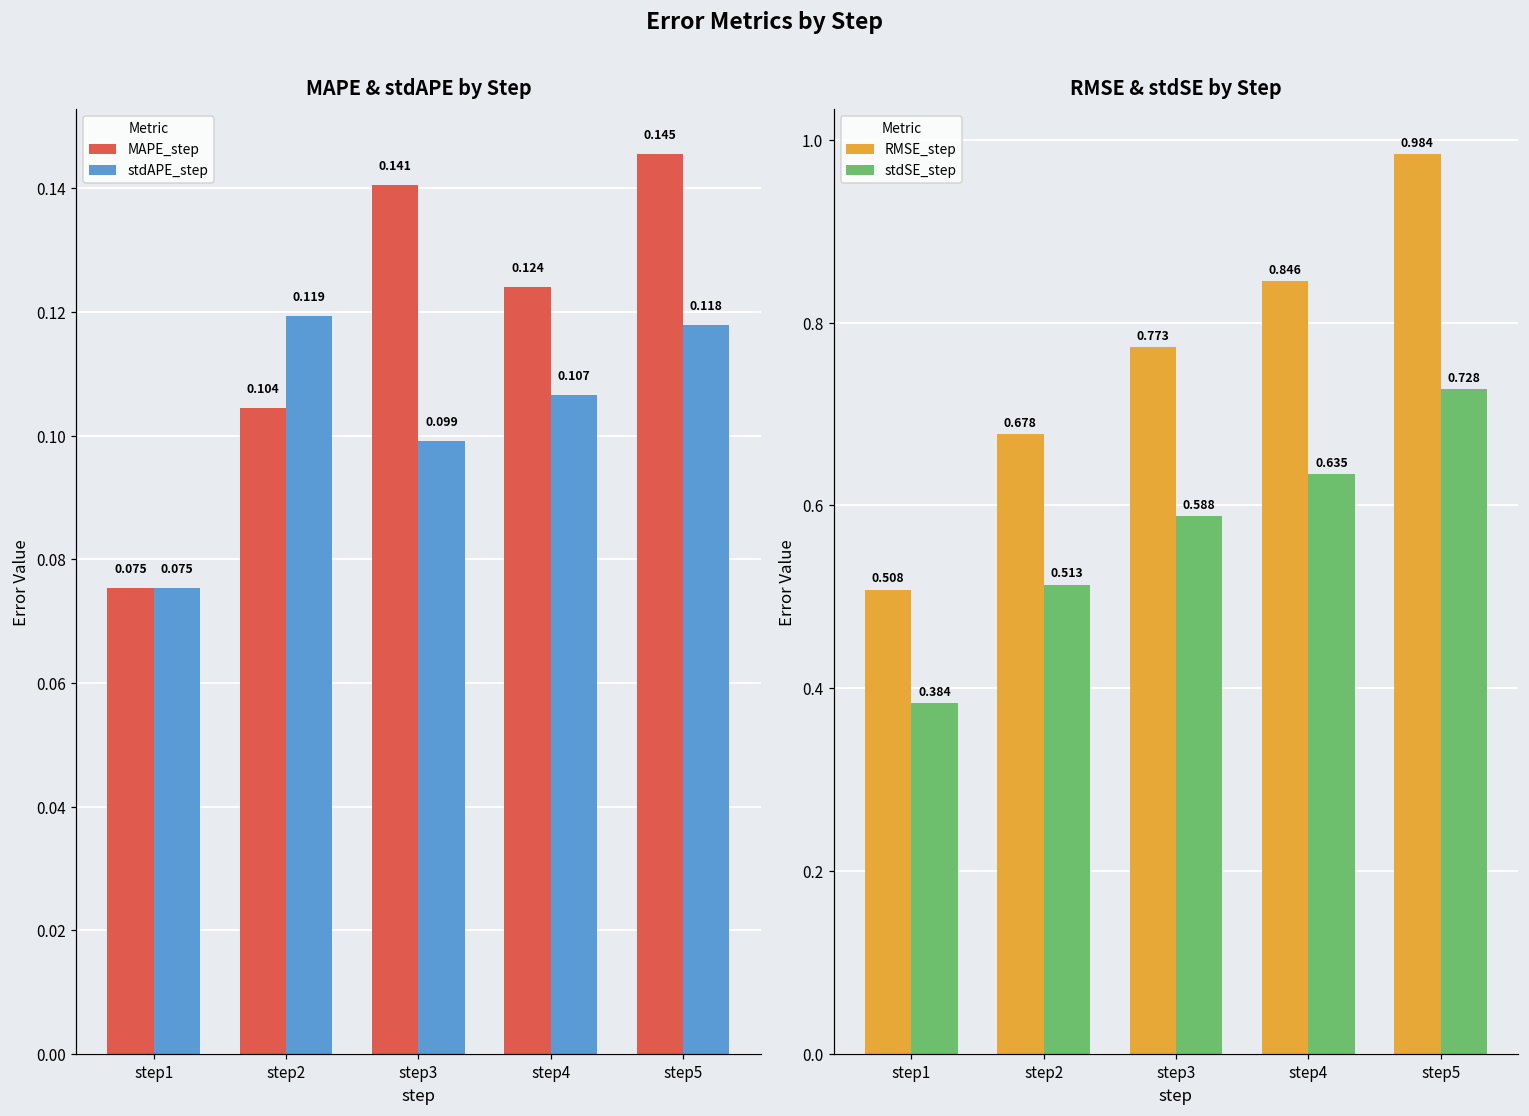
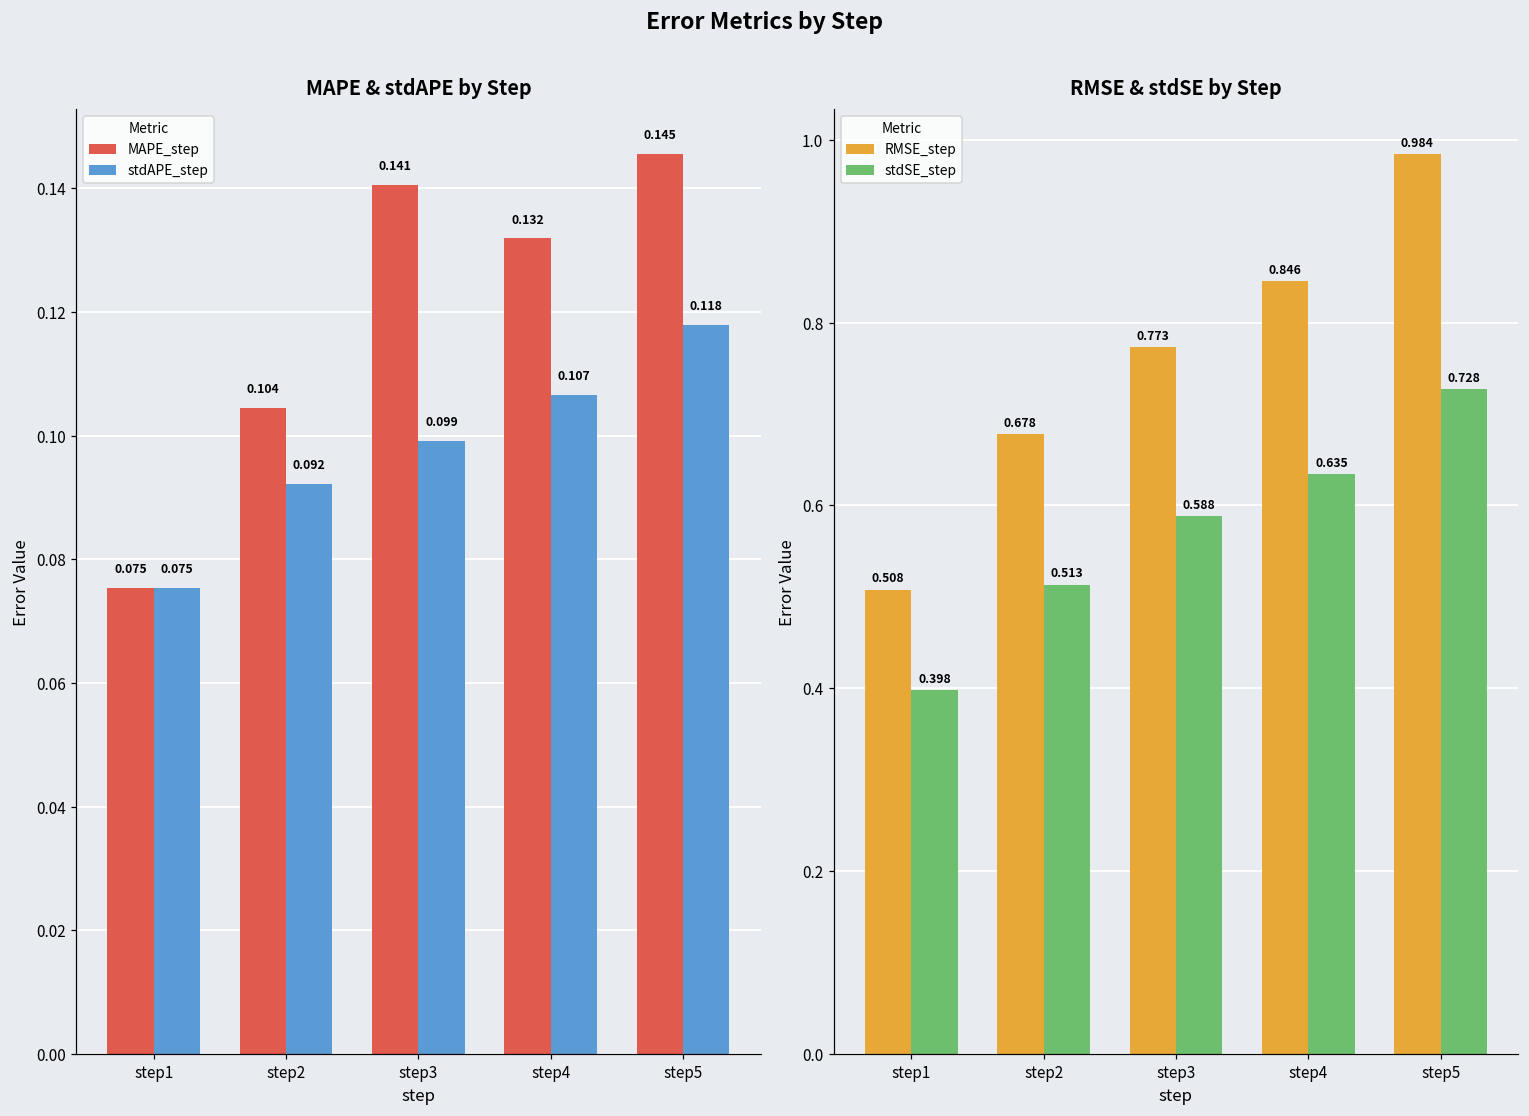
  {
    "MAPE & stdAPE by Step": {
      "MAPE_step": {
        "step1": 0.075,
        "step2": 0.104,
        "step3": 0.141,
-       "step4": 0.124,
+       "step4": 0.132,
        "step5": 0.145
      },
      "stdAPE_step": {
        "step1": 0.075,
-       "step2": 0.119,
+       "step2": 0.092,
        "step3": 0.099,
        "step4": 0.107,
        "step5": 0.118
      }
    },
    "RMSE & stdSE by Step": {
      "RMSE_step": {
        "step1": 0.508,
        "step2": 0.678,
        "step3": 0.773,
        "step4": 0.846,
        "step5": 0.984
      },
      "stdSE_step": {
-       "step1": 0.384,
+       "step1": 0.398,
        "step2": 0.513,
        "step3": 0.588,
        "step4": 0.635,
        "step5": 0.728
      }
    }
  }
